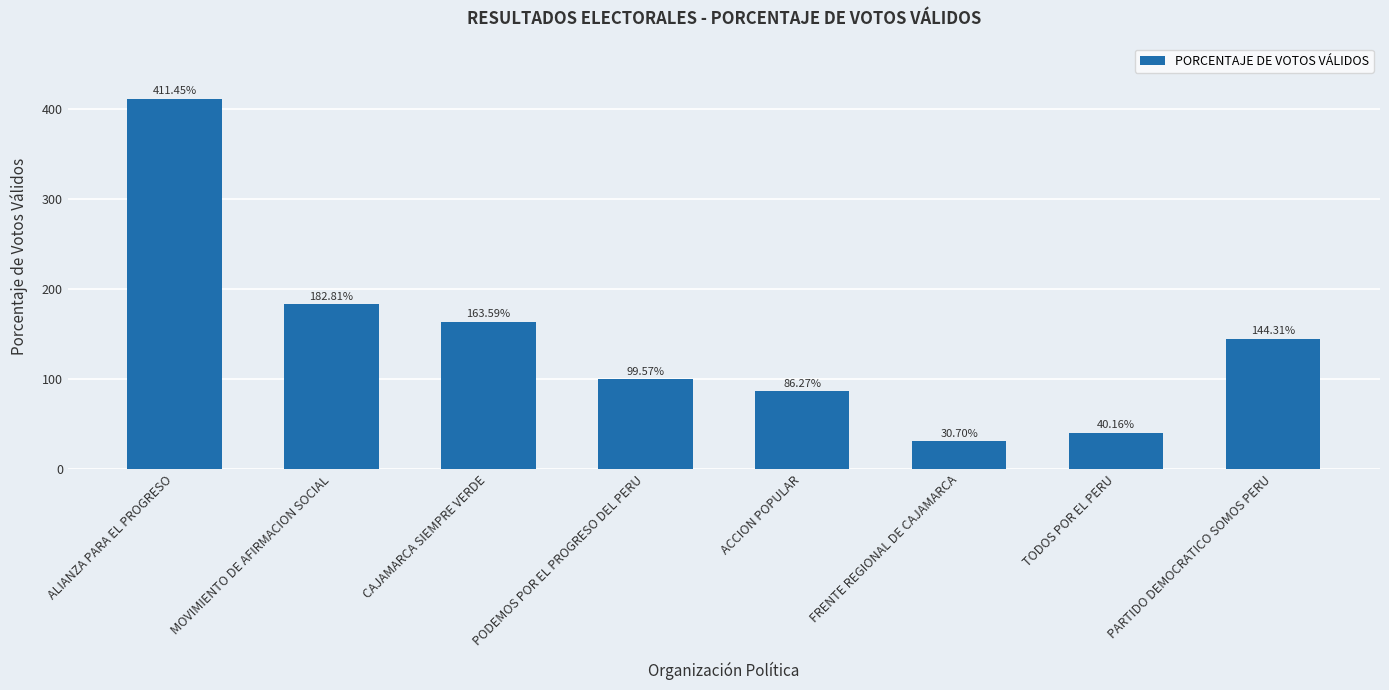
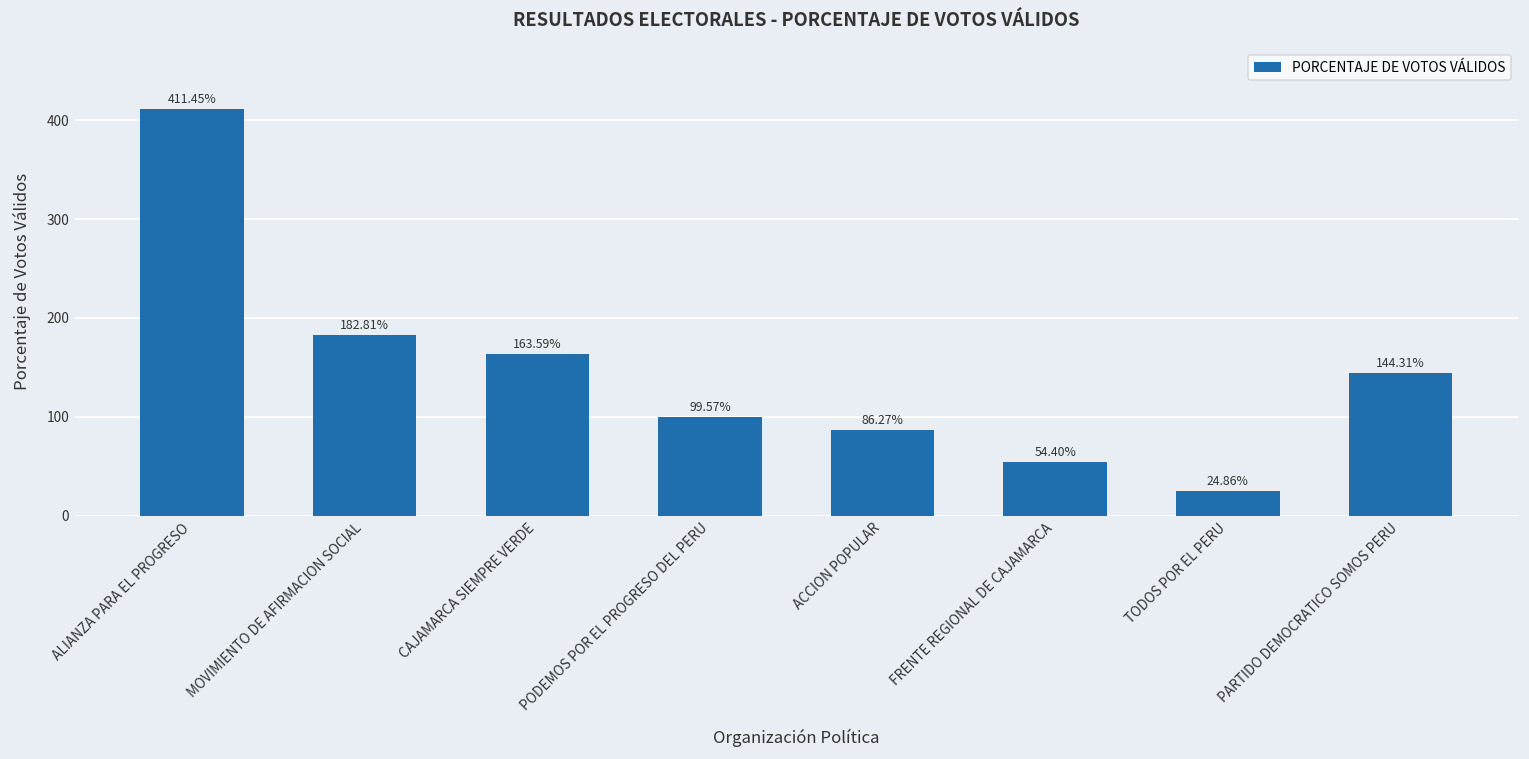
  {
    "ALIANZA PARA EL PROGRESO": "411.45%",
    "MOVIMIENTO DE AFIRMACION SOCIAL": "182.81%",
    "CAJAMARCA SIEMPRE VERDE": "163.59%",
    "PODEMOS POR EL PROGRESO DEL PERU": "99.57%",
    "ACCION POPULAR": "86.27%",
-   "FRENTE REGIONAL DE CAJAMARCA": "30.70%",
-   "TODOS POR EL PERU": "40.16%",
+   "FRENTE REGIONAL DE CAJAMARCA": "54.40%",
+   "TODOS POR EL PERU": "24.86%",
    "PARTIDO DEMOCRATICO SOMOS PERU": "144.31%"
  }
